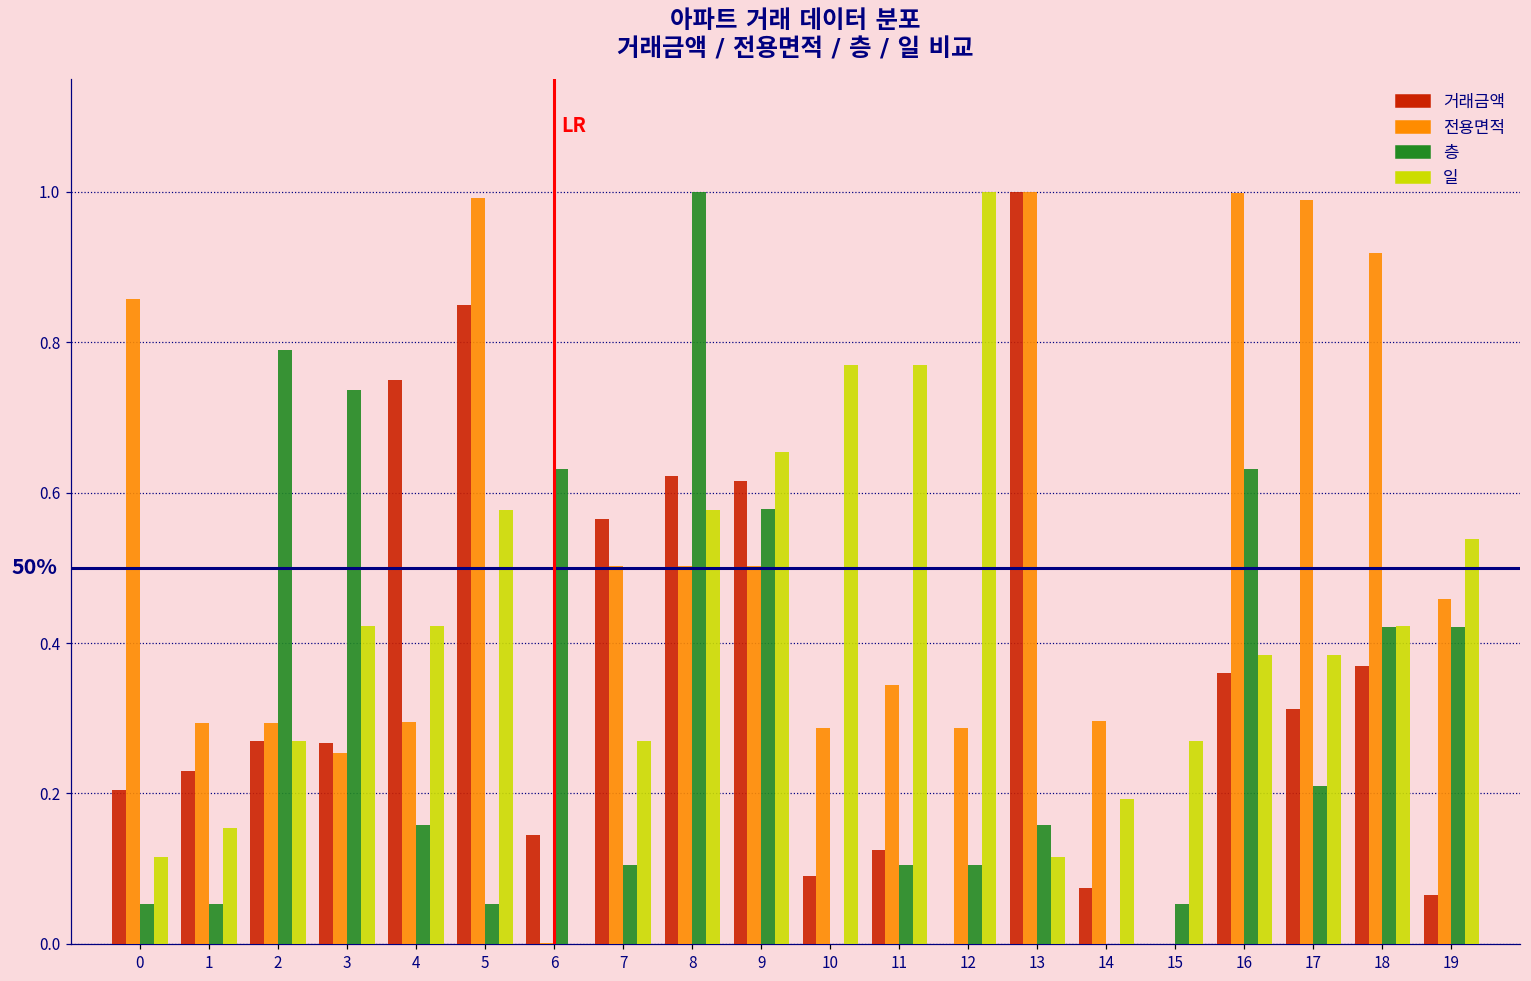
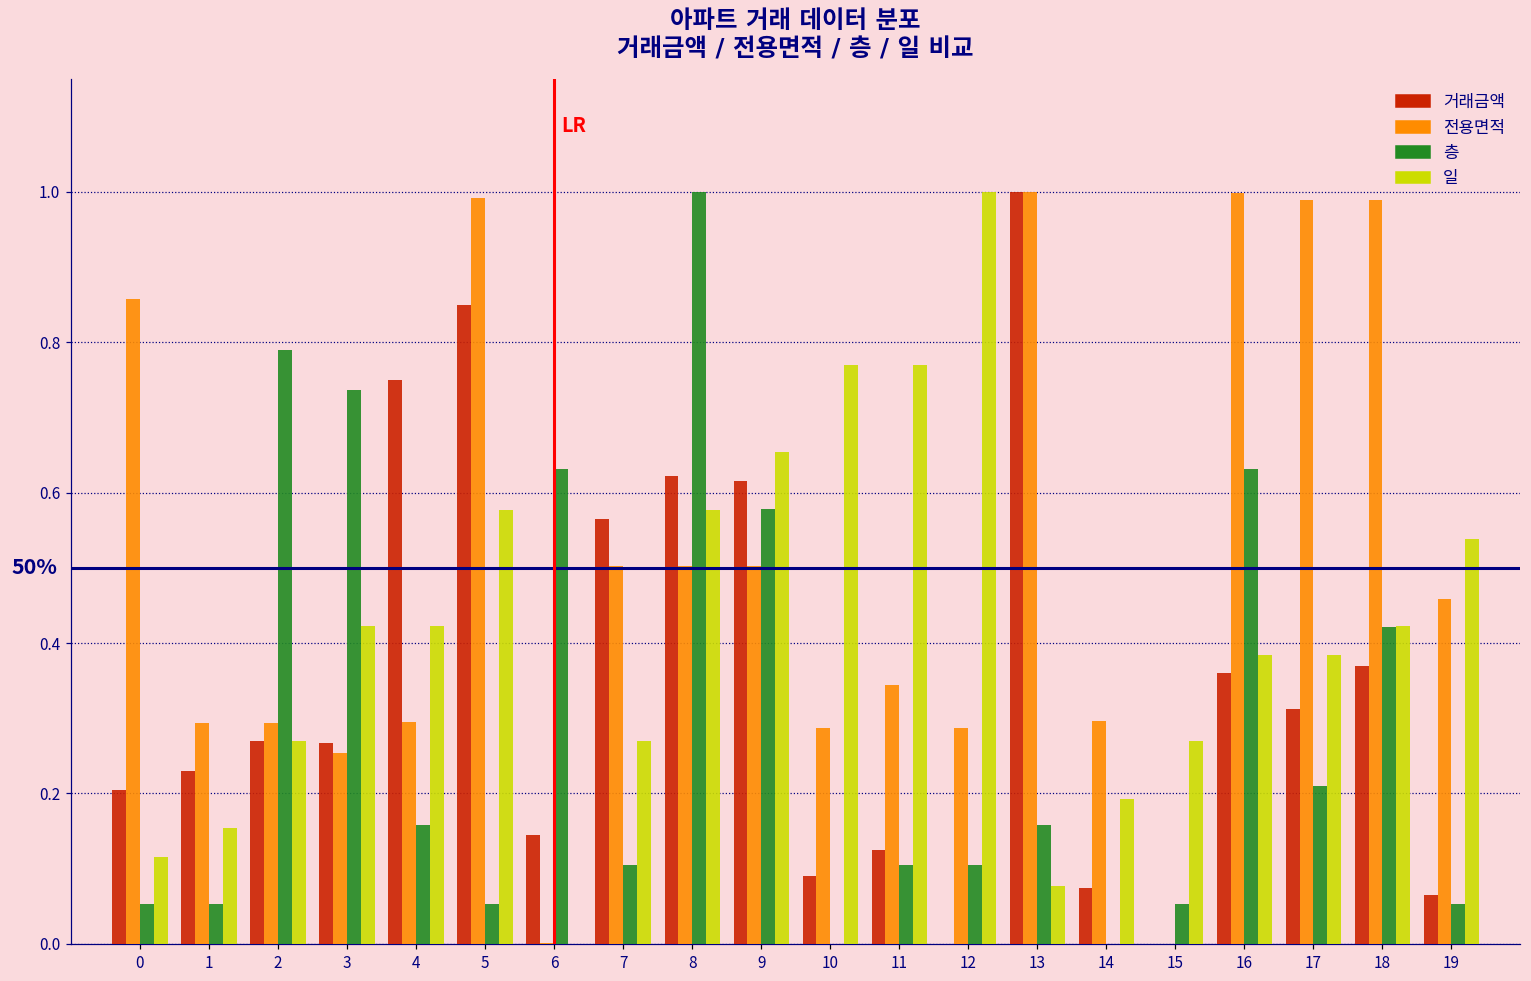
  {
    "거래금액": {
      "0": 0.21,
      "1": 0.23,
      "2": 0.27,
      "3": 0.27,
      "4": 0.75,
      "5": 0.85,
      "6": 0.15,
      "7": 0.57,
      "8": 0.62,
      "9": 0.62,
      "10": 0.09,
      "11": 0.13,
      "12": 0.00,
      "13": 1.00,
      "14": 0.08,
      "15": 0.00,
      "16": 0.36,
      "17": 0.31,
      "18": 0.37,
      "19": 0.07
    },
    "전용면적": {
      "0": 0.86,
      "1": 0.29,
      "2": 0.29,
      "3": 0.25,
      "4": 0.29,
      "5": 0.99,
      "7": 0.50,
      "8": 0.50,
      "9": 0.50,
      "10": 0.29,
      "11": 0.34,
      "12": 0.29,
      "13": 1.00,
      "14": 0.30,
      "15": 0.00,
      "16": 1.00,
      "17": 0.99,
-     "18": 0.92,
+     "18": 0.99,
      "19": 0.46
    },
    "층": {
      "0": 0.05,
      "1": 0.05,
      "2": 0.79,
      "3": 0.74,
      "4": 0.16,
      "5": 0.05,
      "6": 0.63,
      "7": 0.11,
      "8": 1.00,
      "9": 0.58,
      "10": 0.00,
      "11": 0.11,
      "12": 0.11,
      "13": 0.16,
      "14": 0.00,
      "15": 0.05,
      "16": 0.63,
      "17": 0.21,
      "18": 0.42,
-     "19": 0.42
+     "19": 0.05
    },
    "일": {
      "0": 0.12,
      "1": 0.15,
      "2": 0.27,
      "3": 0.42,
      "4": 0.42,
      "5": 0.58,
      "6": 0.00,
      "7": 0.27,
      "8": 0.58,
      "9": 0.65,
      "10": 0.77,
      "11": 0.77,
      "12": 1.00,
-     "13": 0.12,
+     "13": 0.08,
      "14": 0.19,
      "15": 0.27,
      "16": 0.38,
      "17": 0.38,
      "18": 0.42,
      "19": 0.54
    }
  }
